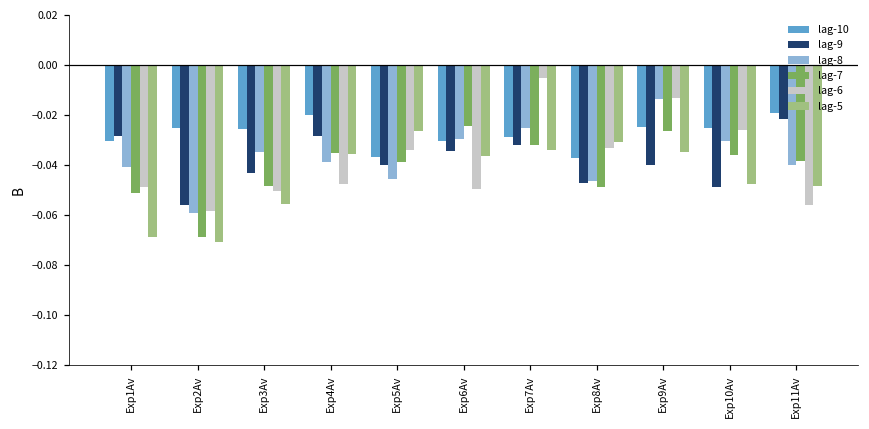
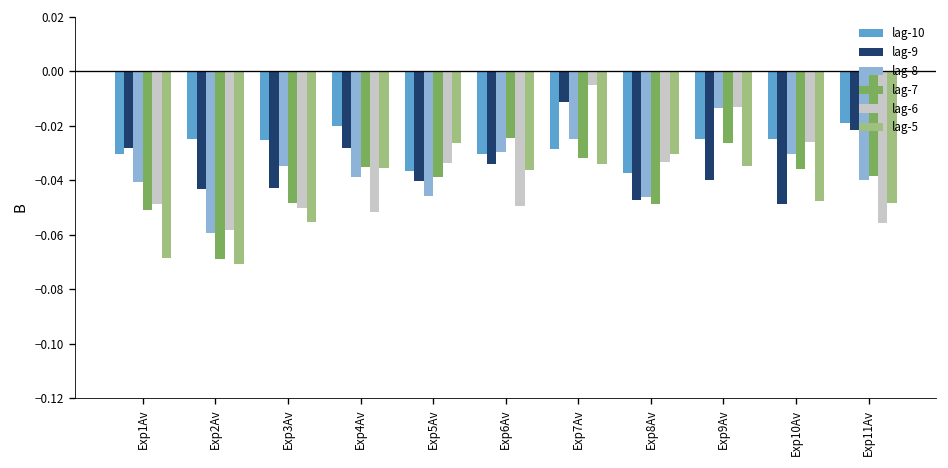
  {
    "lag-9": {
      "Exp1Av": -0.028,
-     "Exp2Av": -0.056,
+     "Exp2Av": -0.043,
      "Exp3Av": -0.043,
      "Exp4Av": -0.028,
      "Exp5Av": -0.040,
      "Exp6Av": -0.034,
-     "Exp7Av": -0.032,
+     "Exp7Av": -0.011,
      "Exp8Av": -0.047,
      "Exp9Av": -0.040,
      "Exp10Av": -0.049,
      "Exp11Av": -0.021
    },
    "lag-6": {
      "Exp1Av": -0.049,
      "Exp2Av": -0.058,
      "Exp3Av": -0.050,
-     "Exp4Av": -0.048,
+     "Exp4Av": -0.052,
      "Exp5Av": -0.034,
      "Exp6Av": -0.049,
      "Exp7Av": -0.005,
      "Exp8Av": -0.033,
      "Exp9Av": -0.013,
      "Exp10Av": -0.026,
      "Exp11Av": -0.056
    }
  }
